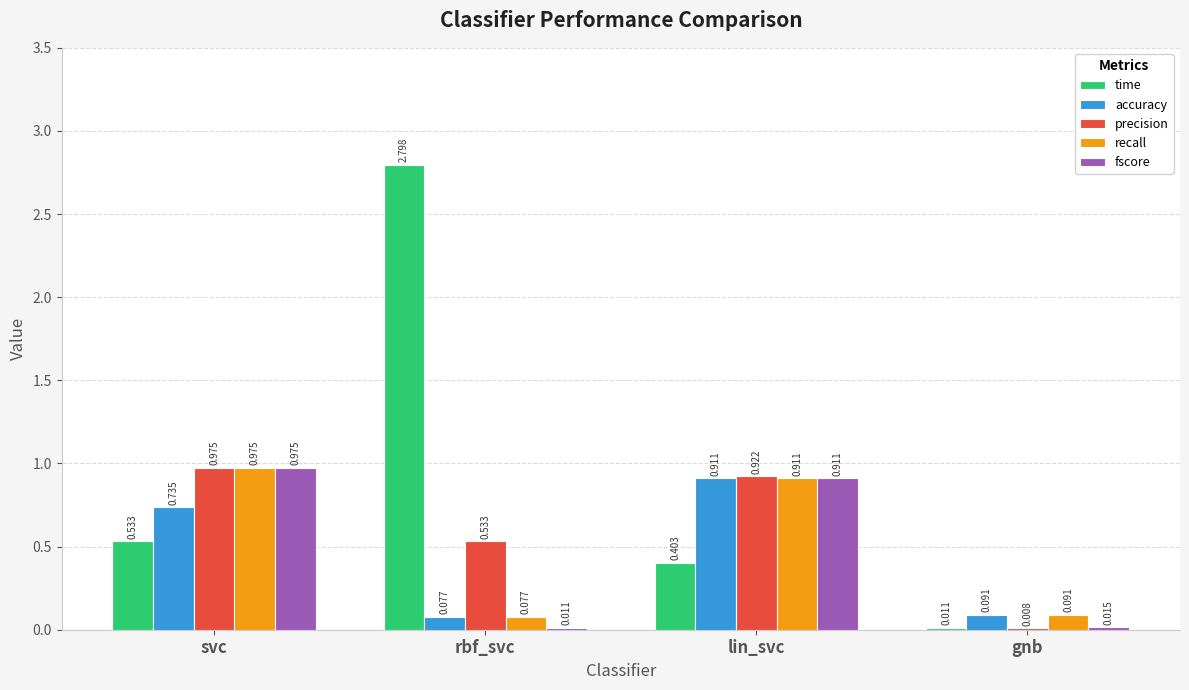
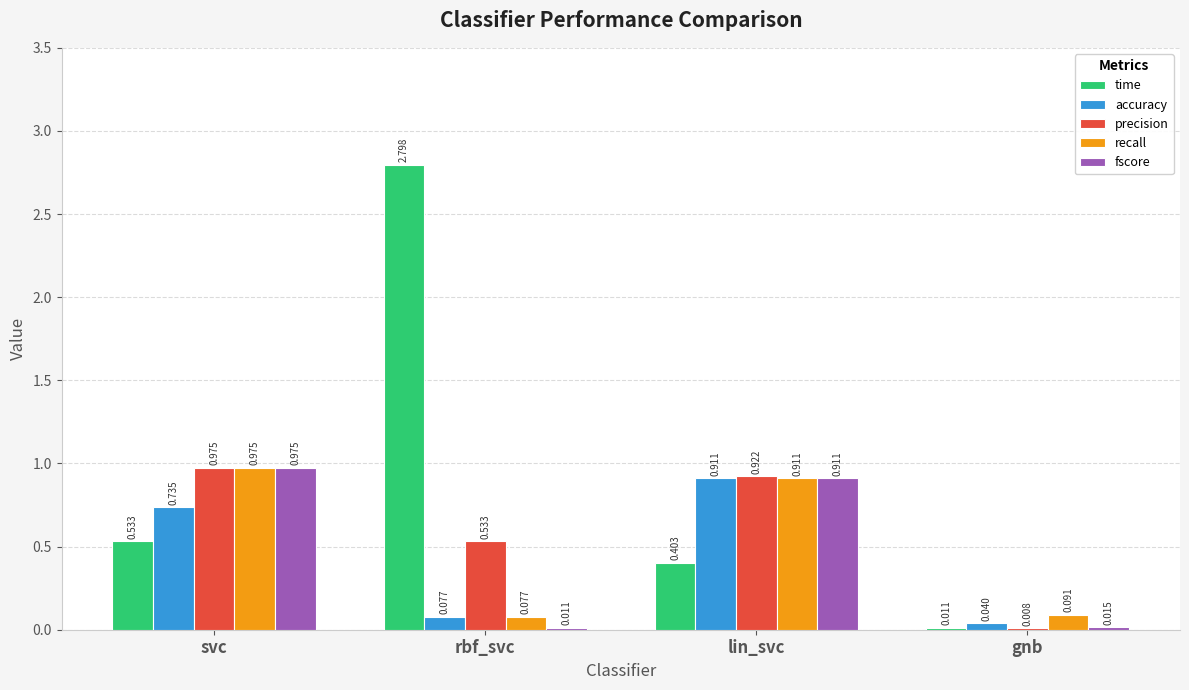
  {
    "time": {
      "svc": 0.533,
      "rbf_svc": 2.798,
      "lin_svc": 0.403,
      "gnb": 0.011
    },
    "accuracy": {
      "svc": 0.735,
      "rbf_svc": 0.077,
      "lin_svc": 0.911,
-     "gnb": 0.091
+     "gnb": 0.040
    },
    "precision": {
      "svc": 0.975,
      "rbf_svc": 0.533,
      "lin_svc": 0.922,
      "gnb": 0.008
    },
    "recall": {
      "svc": 0.975,
      "rbf_svc": 0.077,
      "lin_svc": 0.911,
      "gnb": 0.091
    },
    "fscore": {
      "svc": 0.975,
      "rbf_svc": 0.011,
      "lin_svc": 0.911,
      "gnb": 0.015
    }
  }
